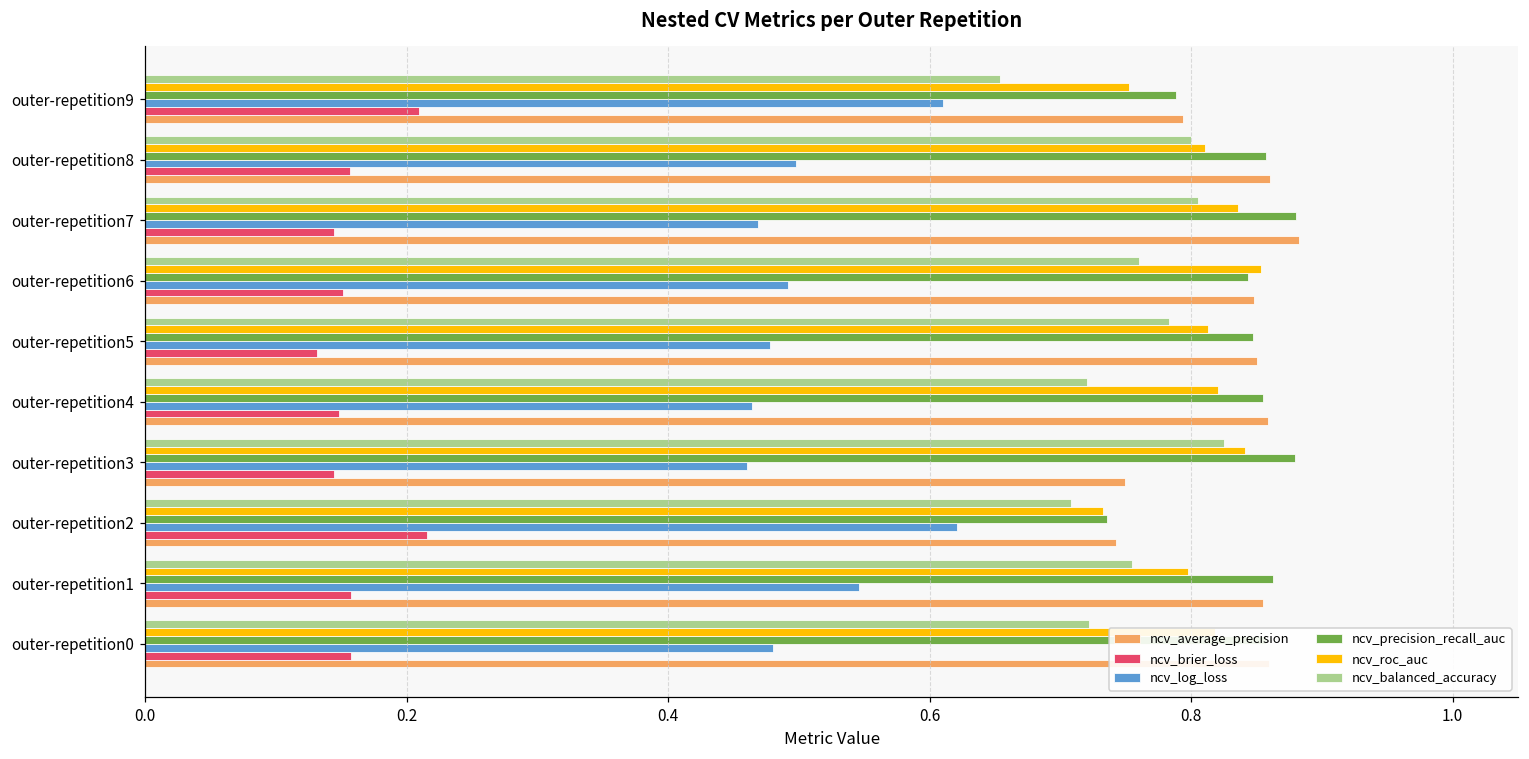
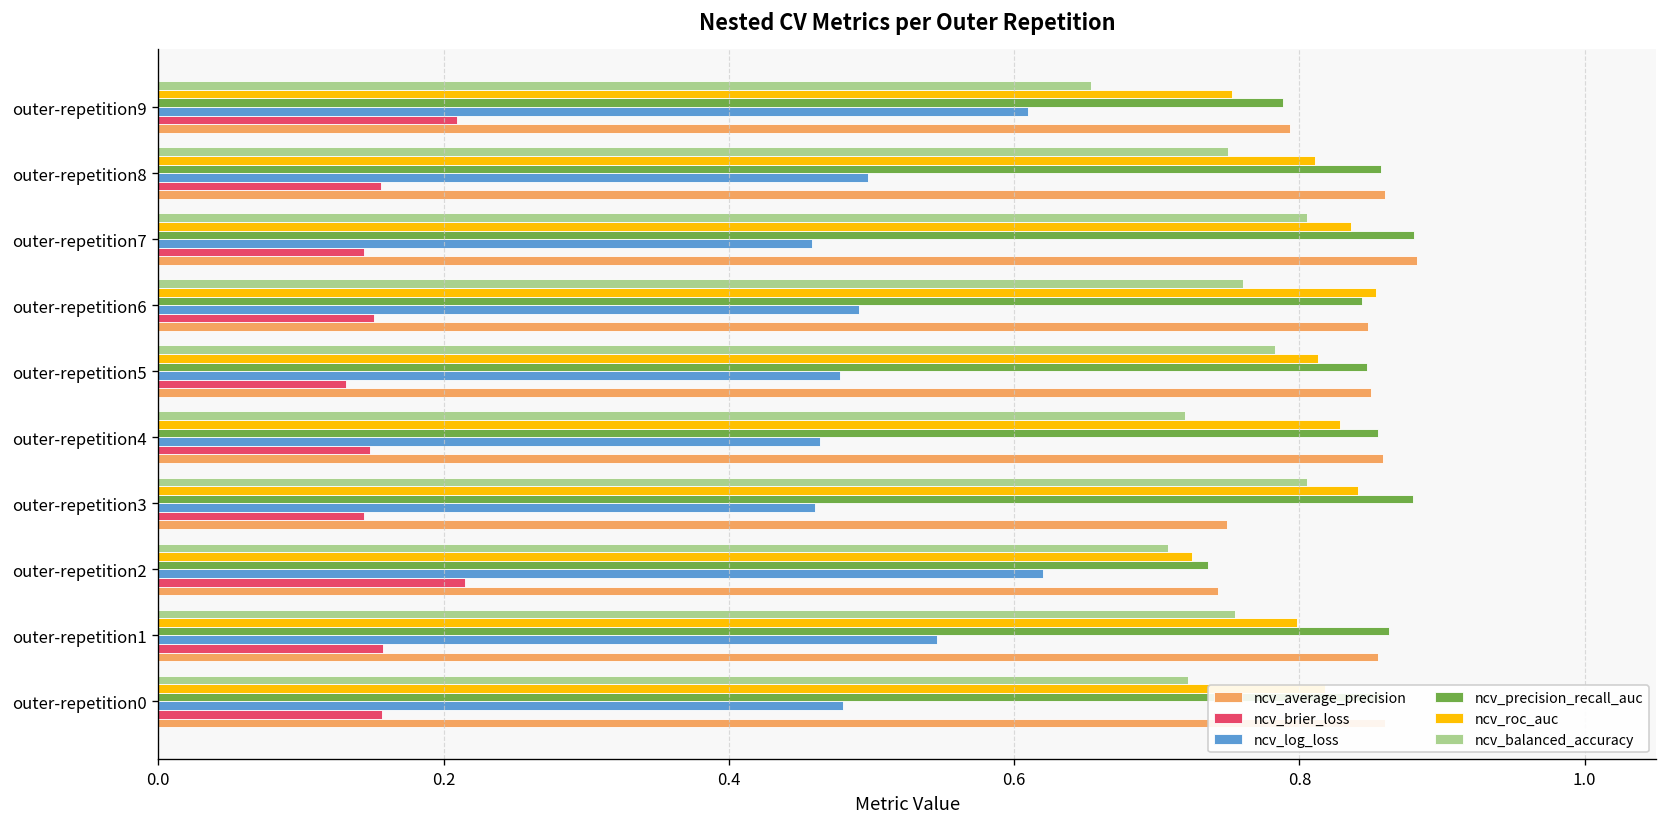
  {
    "ncv_average_precision": {
      "outer-repetition9": 0.793,
      "outer-repetition8": 0.860,
      "outer-repetition7": 0.883,
      "outer-repetition6": 0.848,
      "outer-repetition5": 0.850,
      "outer-repetition4": 0.859,
      "outer-repetition3": 0.749,
      "outer-repetition2": 0.743,
      "outer-repetition1": 0.855
    },
    "ncv_brier_loss": {
      "outer-repetition9": 0.209,
      "outer-repetition8": 0.156,
      "outer-repetition7": 0.144,
      "outer-repetition6": 0.151,
      "outer-repetition5": 0.131,
      "outer-repetition4": 0.148,
      "outer-repetition3": 0.144,
      "outer-repetition2": 0.215,
      "outer-repetition1": 0.158,
      "outer-repetition0": 0.157
    },
    "ncv_log_loss": {
      "outer-repetition9": 0.610,
      "outer-repetition8": 0.498,
-     "outer-repetition7": 0.468,
+     "outer-repetition7": 0.458,
      "outer-repetition6": 0.491,
      "outer-repetition5": 0.478,
      "outer-repetition4": 0.464,
      "outer-repetition3": 0.460,
      "outer-repetition2": 0.621,
      "outer-repetition1": 0.546,
      "outer-repetition0": 0.480
    },
    "ncv_precision_recall_auc": {
      "outer-repetition9": 0.789,
      "outer-repetition8": 0.857,
      "outer-repetition7": 0.880,
      "outer-repetition6": 0.844,
      "outer-repetition5": 0.847,
      "outer-repetition4": 0.855,
      "outer-repetition3": 0.879,
      "outer-repetition2": 0.736,
      "outer-repetition1": 0.863
    },
    "ncv_roc_auc": {
      "outer-repetition9": 0.753,
      "outer-repetition8": 0.811,
      "outer-repetition7": 0.836,
      "outer-repetition6": 0.854,
      "outer-repetition5": 0.813,
-     "outer-repetition4": 0.820,
+     "outer-repetition4": 0.828,
      "outer-repetition3": 0.841,
-     "outer-repetition2": 0.733,
+     "outer-repetition2": 0.725,
      "outer-repetition1": 0.798
    },
    "ncv_balanced_accuracy": {
      "outer-repetition9": 0.654,
-     "outer-repetition8": 0.80,
+     "outer-repetition8": 0.75,
      "outer-repetition7": 0.806,
      "outer-repetition6": 0.760,
      "outer-repetition5": 0.783,
      "outer-repetition4": 0.720,
-     "outer-repetition3": 0.825,
+     "outer-repetition3": 0.806,
      "outer-repetition2": 0.708,
      "outer-repetition1": 0.755,
      "outer-repetition0": 0.722
    }
  }
